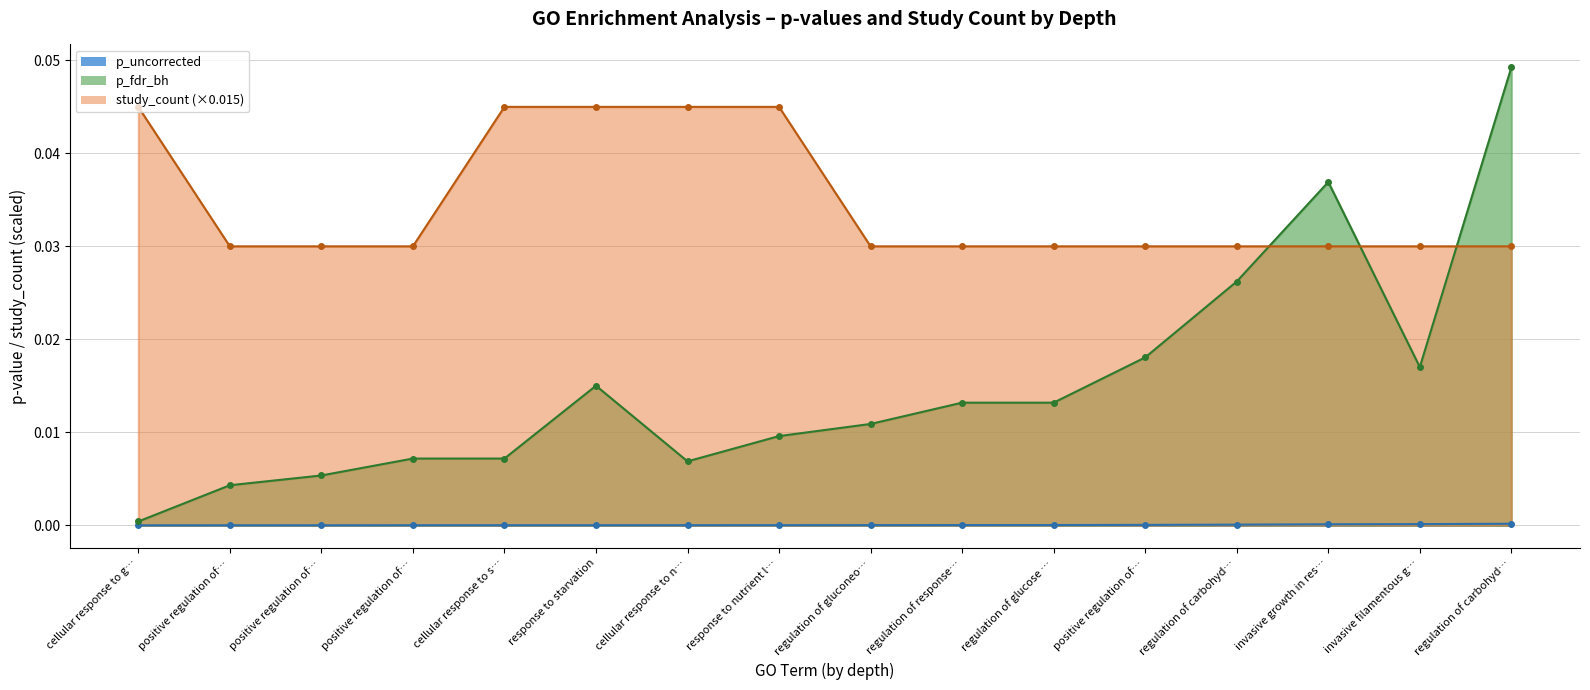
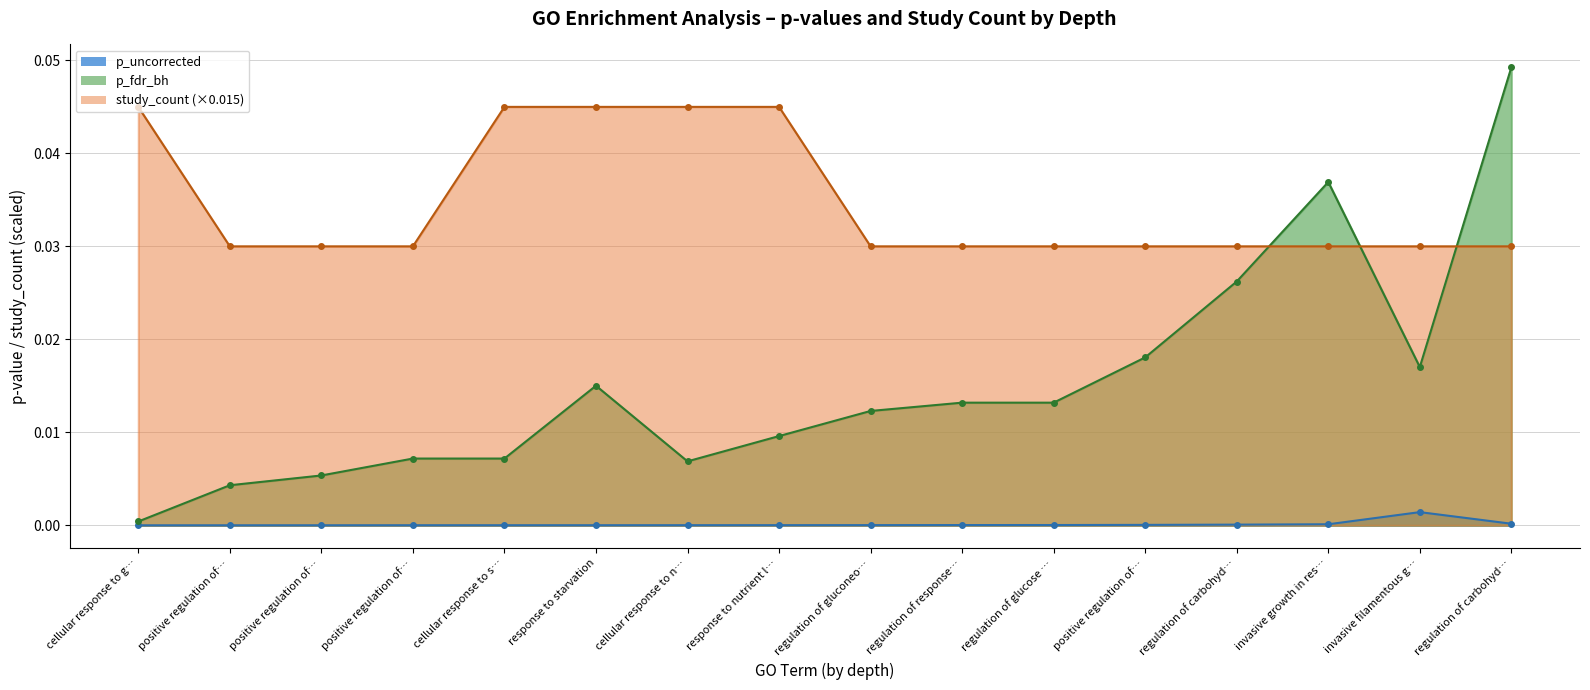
  {
    "p_uncorrected": {
      "cellular response to g…": 0.000,
      "cellular response to s…": 0.000,
      "response to starvation": 0.000,
      "cellular response to n…": 0.000,
      "response to nutrient l…": 0.000,
      "regulation of gluconeo…": 0.000,
      "regulation of response…": 0.000,
      "regulation of glucose …": 0.000,
      "invasive growth in res…": 0.000,
-     "invasive filamentous g…": 0.000
+     "invasive filamentous g…": 0.001
    },
    "p_fdr_bh": {
      "cellular response to g…": 0.000,
      "cellular response to s…": 0.007,
      "response to starvation": 0.015,
      "cellular response to n…": 0.007,
      "response to nutrient l…": 0.010,
-     "regulation of gluconeo…": 0.011,
+     "regulation of gluconeo…": 0.012,
      "regulation of response…": 0.013,
      "regulation of glucose …": 0.013,
      "invasive growth in res…": 0.037,
      "invasive filamentous g…": 0.017
    },
    "study_count (×0.015)": {
      "cellular response to s…": 0.045,
      "response to starvation": 0.045,
      "cellular response to n…": 0.045,
      "response to nutrient l…": 0.045,
      "regulation of gluconeo…": 0.030,
      "regulation of response…": 0.030,
      "regulation of glucose …": 0.030,
      "invasive growth in res…": 0.030,
      "invasive filamentous g…": 0.030
    }
  }
